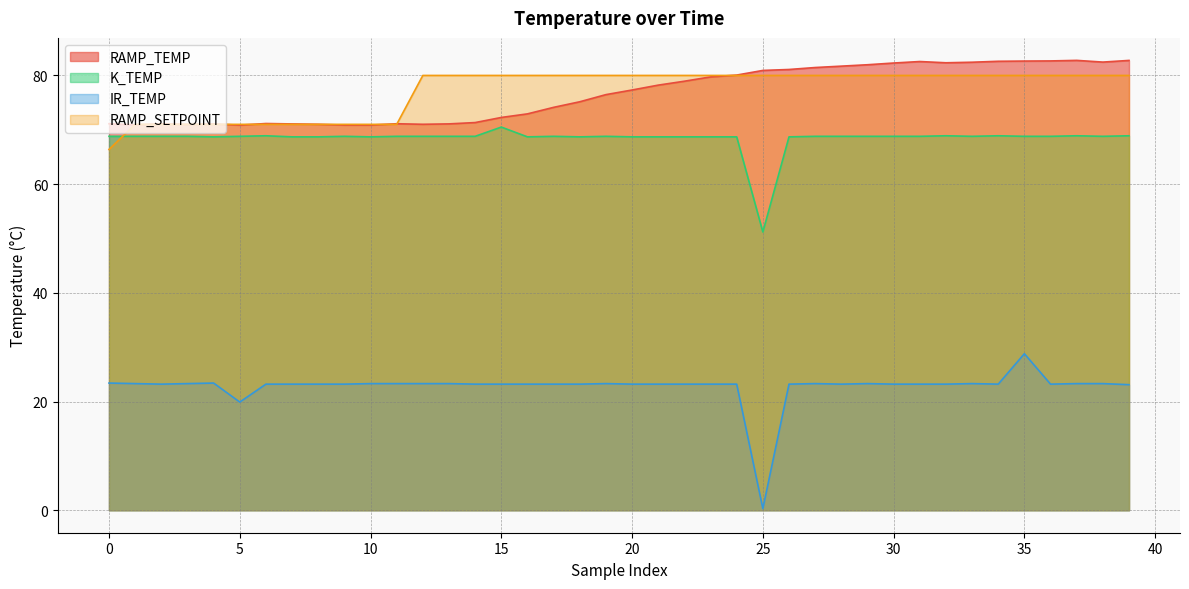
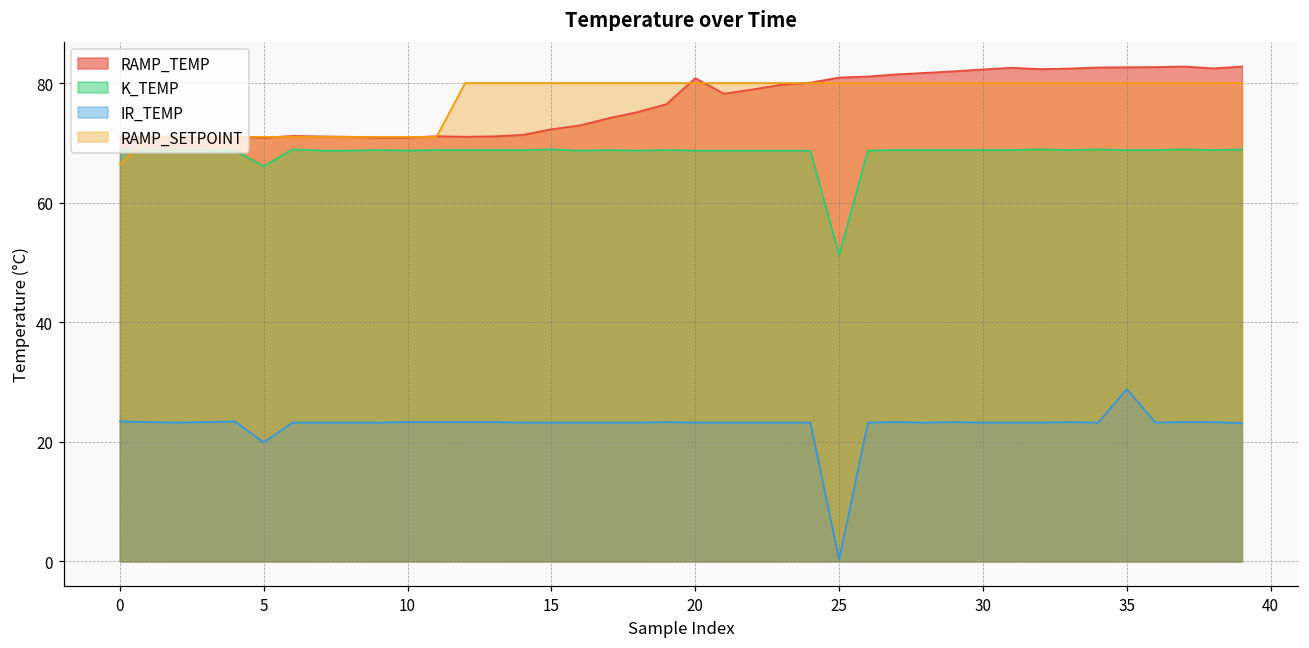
  {
    "RAMP_TEMP": {
      "15": 72,
-     "20": 77,
+     "20": 81,
      "25": 81,
      "30": 82,
      "35": 83
    },
    "K_TEMP": {
      "0": 69,
-     "5": 69,
+     "5": 66,
      "10": 69,
-     "15": 71,
+     "15": 69,
      "20": 69,
      "25": 51,
      "30": 69,
      "35": 69
    },
    "IR_TEMP": {
      "0": 23,
      "5": 20,
      "10": 23,
      "15": 23,
      "20": 23,
      "25": 0,
      "30": 23,
      "35": 29
    },
    "RAMP_SETPOINT": {
      "0": 66,
      "15": 80,
      "20": 80,
      "25": 80,
      "30": 80,
      "35": 80
    }
  }
